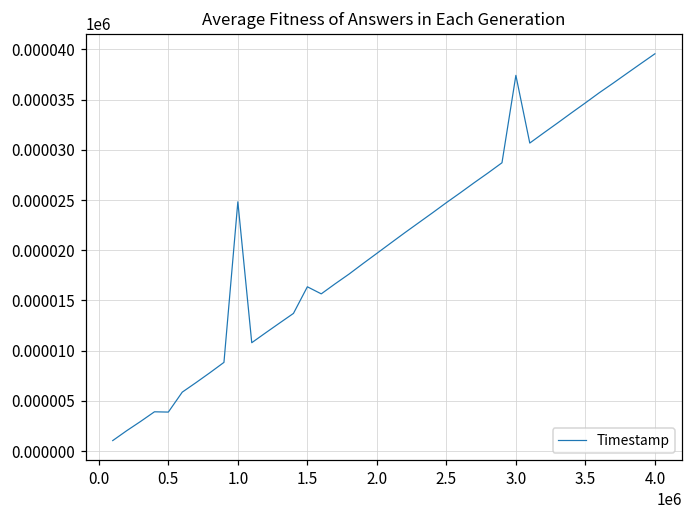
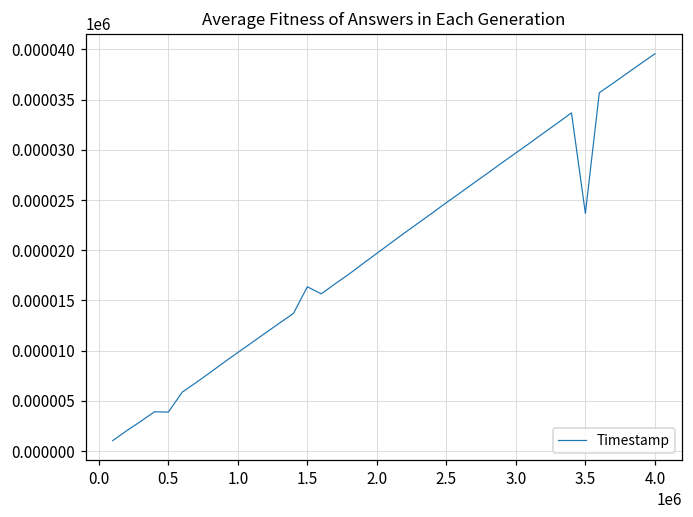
  {
    "0.5": 4,
-   "1.0": 25,
+   "1.0": 10,
    "1.5": 16,
    "2.0": 20,
    "2.5": 25,
-   "3.0": 37,
-   "3.5": 35,
+   "3.0": 30,
+   "3.5": 24,
    "4.0": 40
  }
